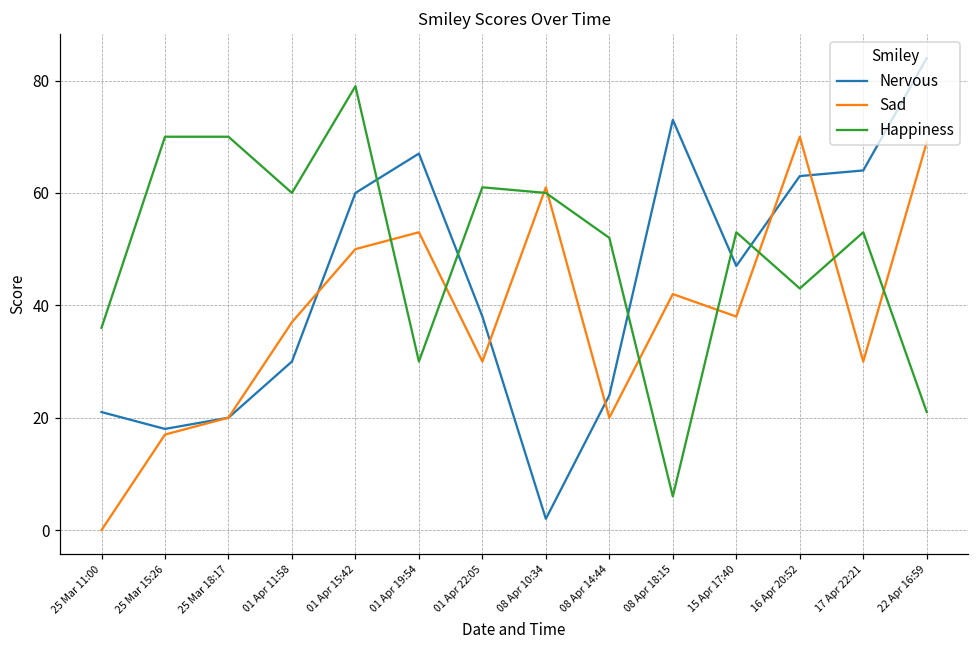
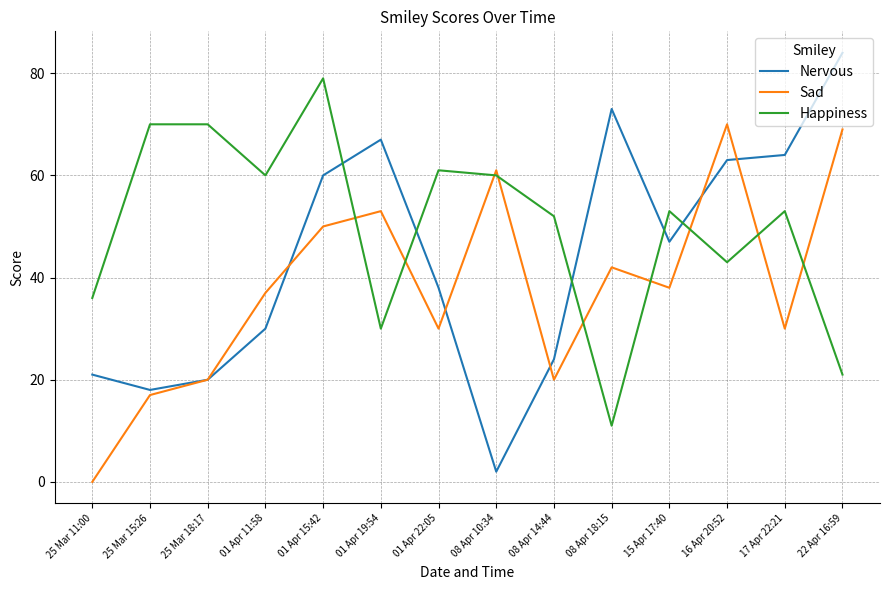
  {
    "Nervous": {
      "25 Mar 11:00": 21,
      "25 Mar 15:26": 18,
      "01 Apr 11:58": 30,
      "01 Apr 15:42": 60,
      "01 Apr 19:54": 67,
      "01 Apr 22:05": 38,
      "08 Apr 10:34": 2,
      "08 Apr 14:44": 24,
      "08 Apr 18:15": 73,
      "15 Apr 17:40": 47,
      "16 Apr 20:52": 63,
      "17 Apr 22:21": 64
    },
    "Sad": {
      "25 Mar 11:00": 0,
      "25 Mar 15:26": 17,
      "01 Apr 11:58": 37,
      "01 Apr 15:42": 50,
      "01 Apr 19:54": 53,
      "01 Apr 22:05": 30,
      "08 Apr 10:34": 61,
      "08 Apr 14:44": 20,
      "08 Apr 18:15": 42,
      "15 Apr 17:40": 38,
      "16 Apr 20:52": 70,
      "17 Apr 22:21": 30,
      "22 Apr 16:59": 69
    },
    "Happiness": {
      "25 Mar 11:00": 36,
      "25 Mar 15:26": 70,
      "25 Mar 18:17": 70,
      "01 Apr 11:58": 60,
      "01 Apr 15:42": 79,
      "01 Apr 19:54": 30,
      "01 Apr 22:05": 61,
      "08 Apr 10:34": 60,
      "08 Apr 14:44": 52,
-     "08 Apr 18:15": 6,
+     "08 Apr 18:15": 11,
      "15 Apr 17:40": 53,
      "16 Apr 20:52": 43,
      "17 Apr 22:21": 53,
      "22 Apr 16:59": 21
    }
  }
